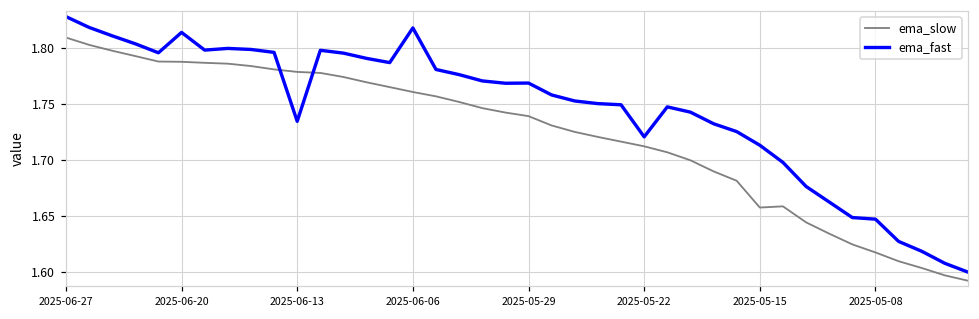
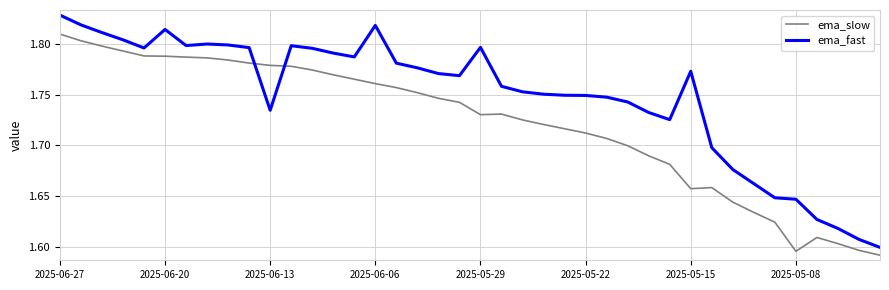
  {
    "ema_slow": {
      "2025-06-27": 1.810,
      "2025-06-20": 1.788,
      "2025-06-13": 1.779,
      "2025-06-06": 1.761,
-     "2025-05-29": 1.739,
+     "2025-05-29": 1.730,
      "2025-05-22": 1.712,
      "2025-05-15": 1.657,
-     "2025-05-08": 1.617
+     "2025-05-08": 1.596
    },
    "ema_fast": {
      "2025-06-27": 1.828,
      "2025-06-20": 1.814,
      "2025-06-13": 1.735,
      "2025-06-06": 1.818,
-     "2025-05-29": 1.769,
-     "2025-05-22": 1.721,
-     "2025-05-15": 1.713,
+     "2025-05-29": 1.796,
+     "2025-05-22": 1.749,
+     "2025-05-15": 1.773,
      "2025-05-08": 1.647
    }
  }
